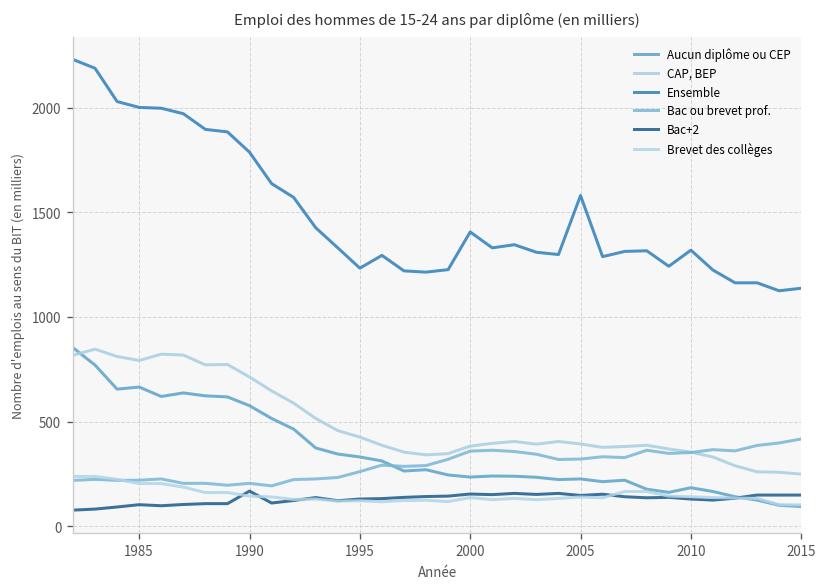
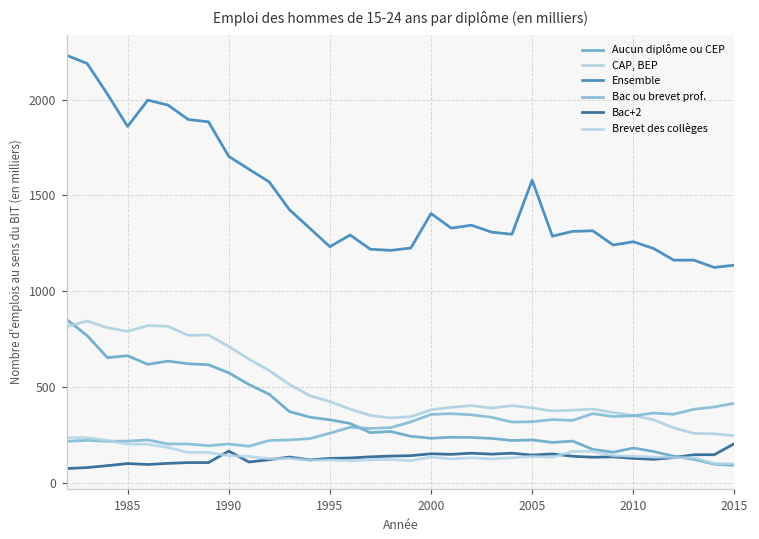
  {
    "Ensemble": {
-     "1985": 2000,
-     "1990": 1790,
+     "1985": 1860,
+     "1990": 1700,
      "1995": 1230,
      "2000": 1410,
      "2005": 1580,
-     "2010": 1320,
+     "2010": 1260,
      "2015": 1140
    },
    "Bac+2": {
      "1985": 100,
      "1990": 170,
      "2000": 150,
-     "2015": 150
+     "2015": 210
    }
  }
